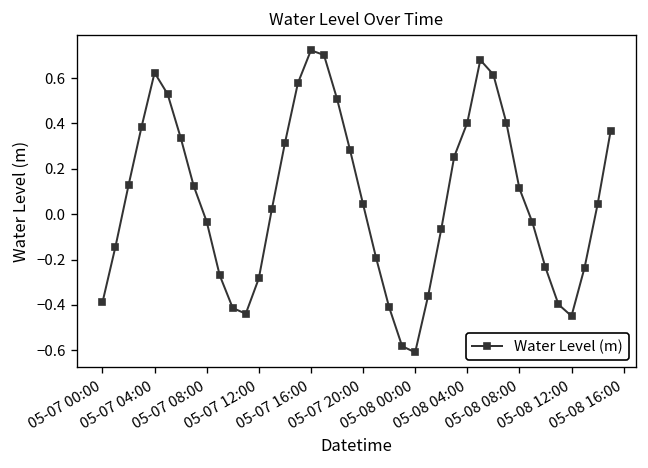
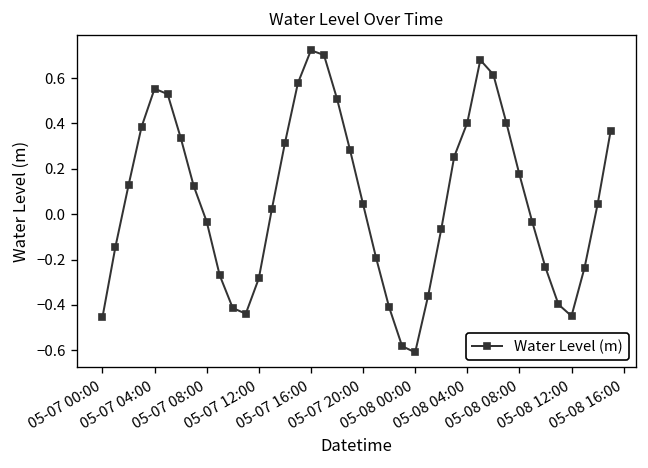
  {
-   "05-07 00:00": -0.39,
-   "05-07 04:00": 0.62,
+   "05-07 00:00": -0.45,
+   "05-07 04:00": 0.55,
    "05-07 08:00": -0.03,
    "05-07 12:00": -0.28,
    "05-07 16:00": 0.72,
    "05-07 20:00": 0.04,
    "05-08 00:00": -0.61,
    "05-08 04:00": 0.40,
-   "05-08 08:00": 0.11,
+   "05-08 08:00": 0.18,
    "05-08 12:00": -0.45
  }
